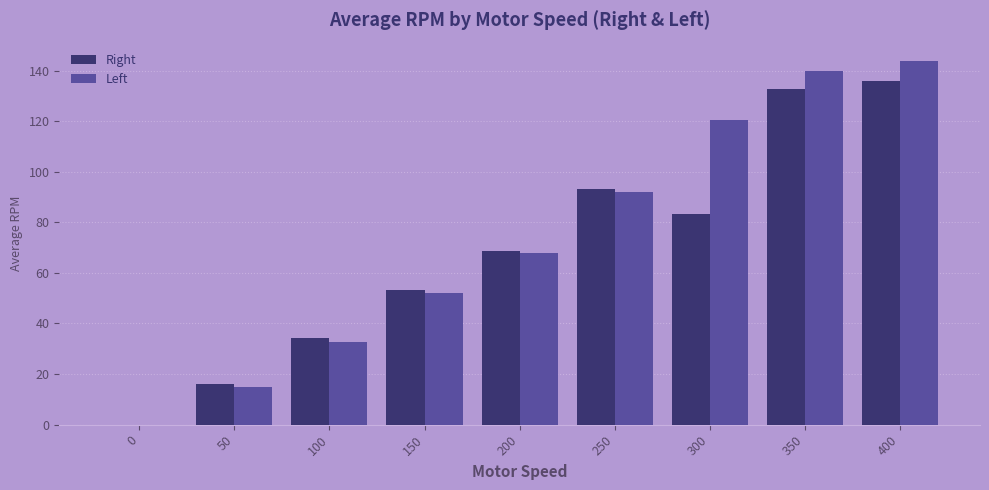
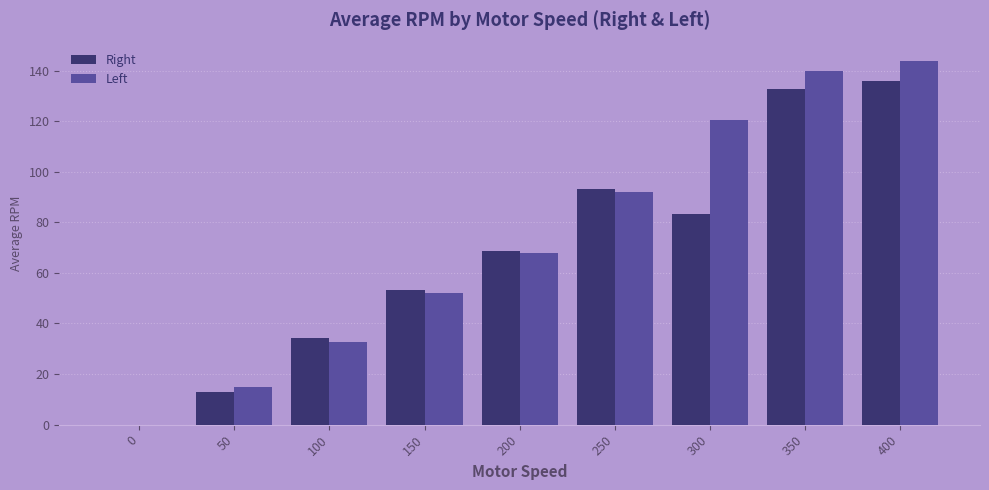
  {
    "Right": {
      "0": 0,
-     "50": 16,
+     "50": 13,
      "100": 34,
      "150": 53,
      "200": 69,
      "250": 93,
      "300": 83,
      "350": 133,
      "400": 136
    },
    "Left": {
      "0": 0,
      "50": 15,
      "100": 33,
      "150": 52,
      "200": 68,
      "250": 92,
      "300": 121,
      "350": 140,
      "400": 144
    }
  }
